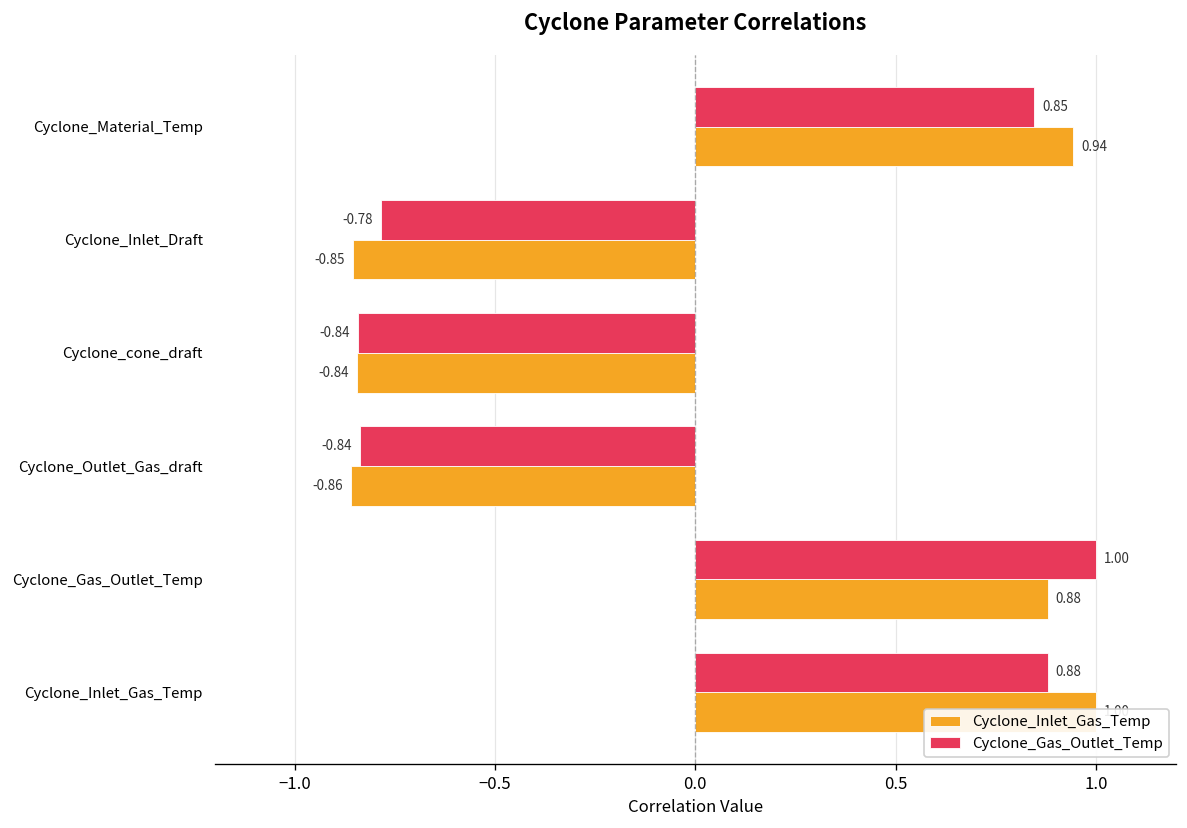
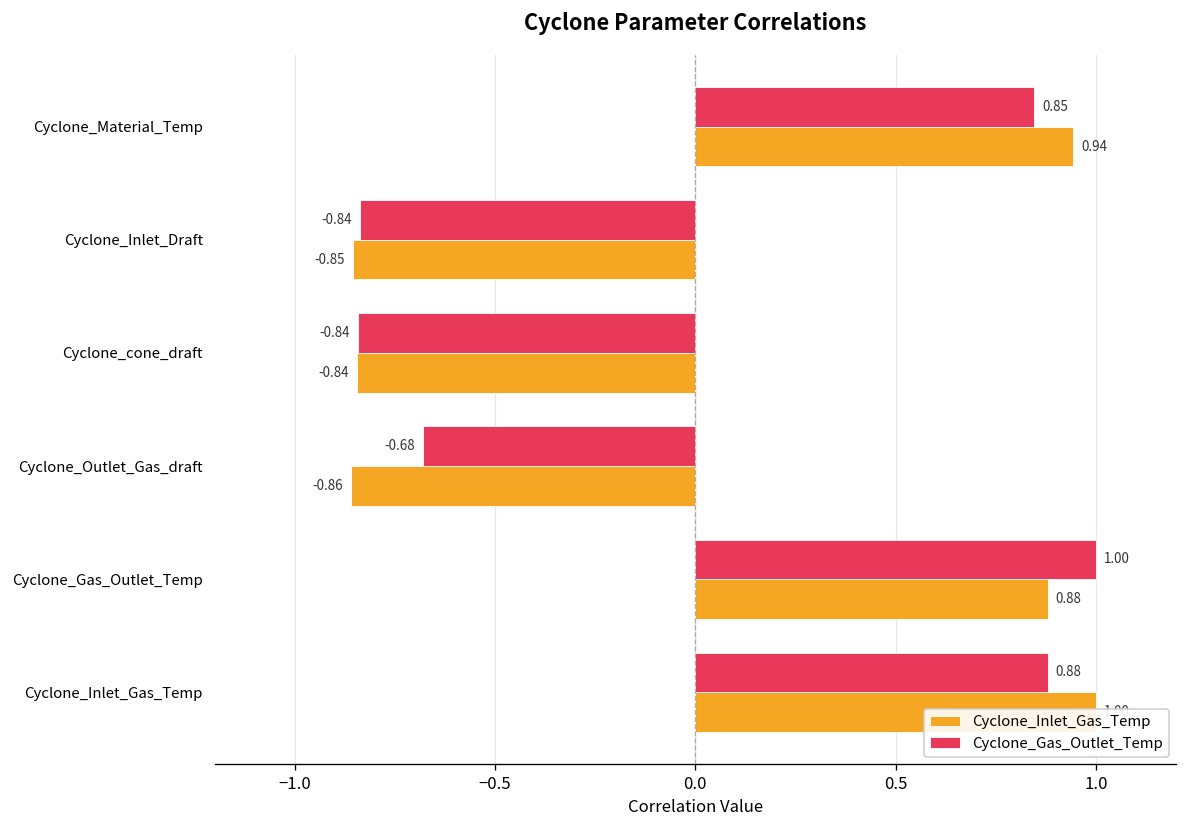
  {
    "Cyclone_Inlet_Gas_Temp": {
      "Cyclone_Material_Temp": 0.94,
      "Cyclone_Inlet_Draft": -0.85,
      "Cyclone_cone_draft": -0.84,
      "Cyclone_Outlet_Gas_draft": -0.86,
      "Cyclone_Gas_Outlet_Temp": 0.88
    },
    "Cyclone_Gas_Outlet_Temp": {
      "Cyclone_Material_Temp": 0.85,
-     "Cyclone_Inlet_Draft": -0.78,
+     "Cyclone_Inlet_Draft": -0.84,
      "Cyclone_cone_draft": -0.84,
-     "Cyclone_Outlet_Gas_draft": -0.84,
+     "Cyclone_Outlet_Gas_draft": -0.68,
      "Cyclone_Gas_Outlet_Temp": 1.00,
      "Cyclone_Inlet_Gas_Temp": 0.88
    }
  }
